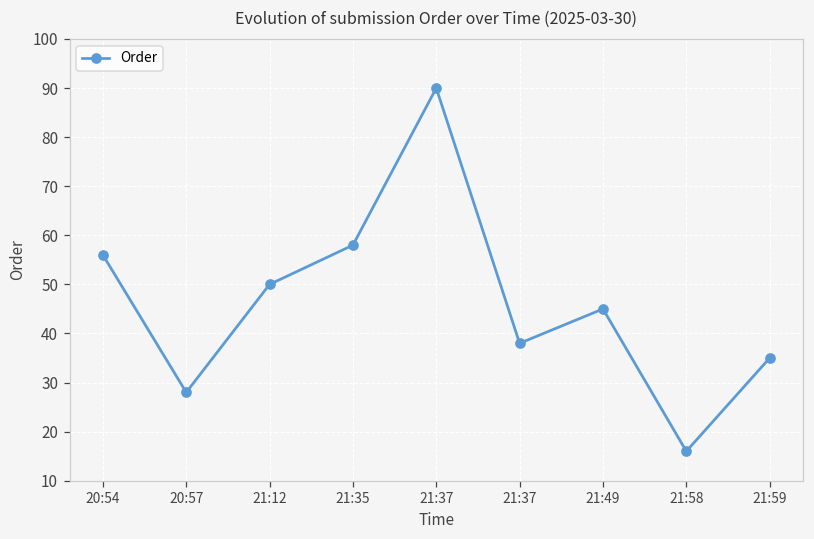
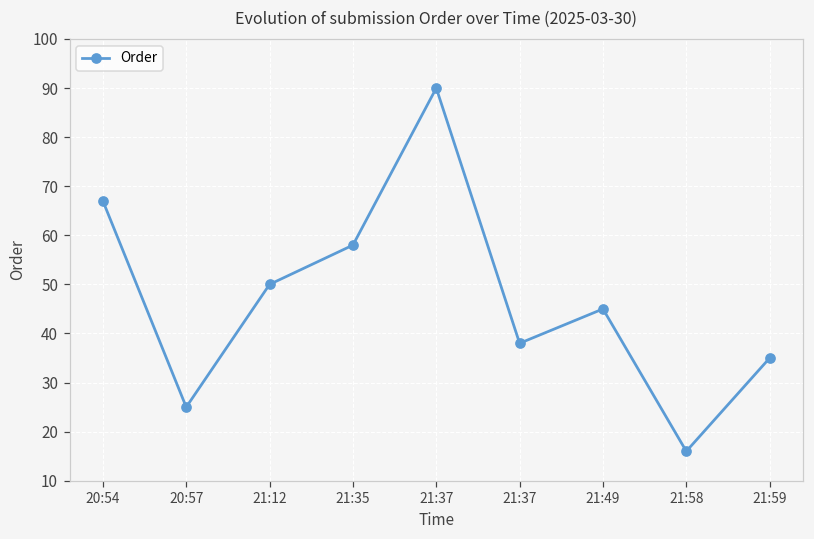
  {
-   "20:54": 56,
-   "20:57": 28,
+   "20:54": 67,
+   "20:57": 25,
    "21:12": 50,
    "21:35": 58,
    "21:49": 45,
    "21:58": 16,
    "21:59": 35
  }
